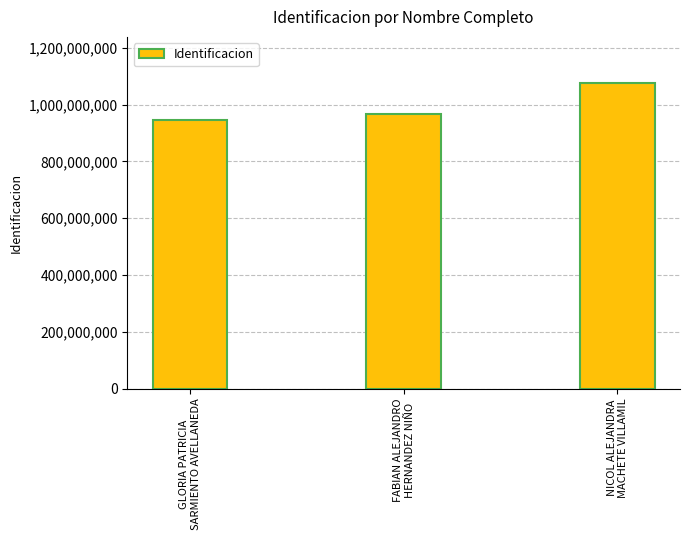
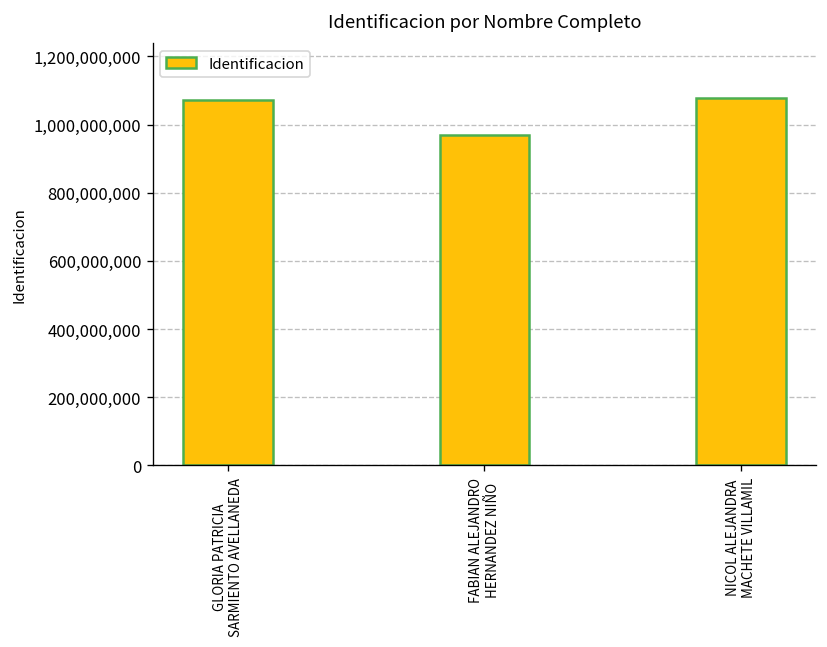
  {
-   "GLORIA PATRICIA SARMIENTO AVELLANEDA": "950,000,000",
+   "GLORIA PATRICIA SARMIENTO AVELLANEDA": "1,070,000,000",
    "FABIAN ALEJANDRO HERNANDEZ NIÑO": "970,000,000",
    "NICOL ALEJANDRA MACHETE VILLAMIL": "1,080,000,000"
  }
